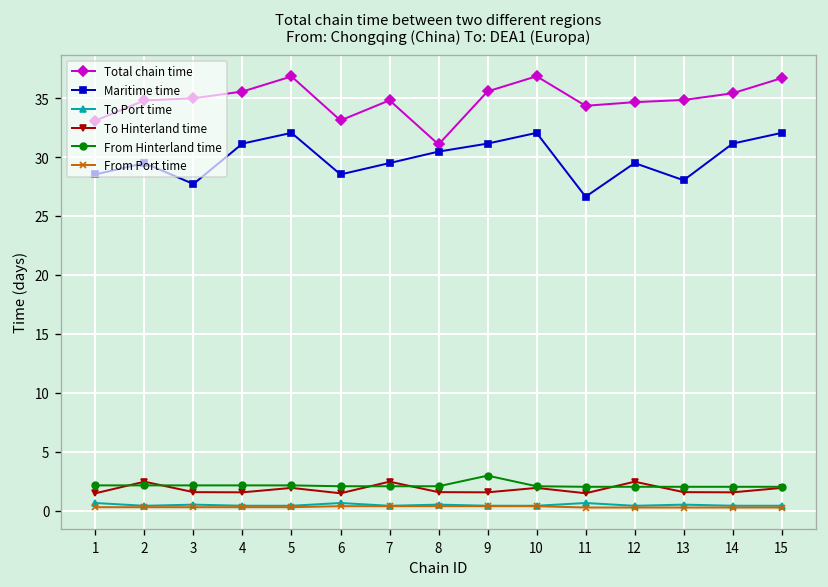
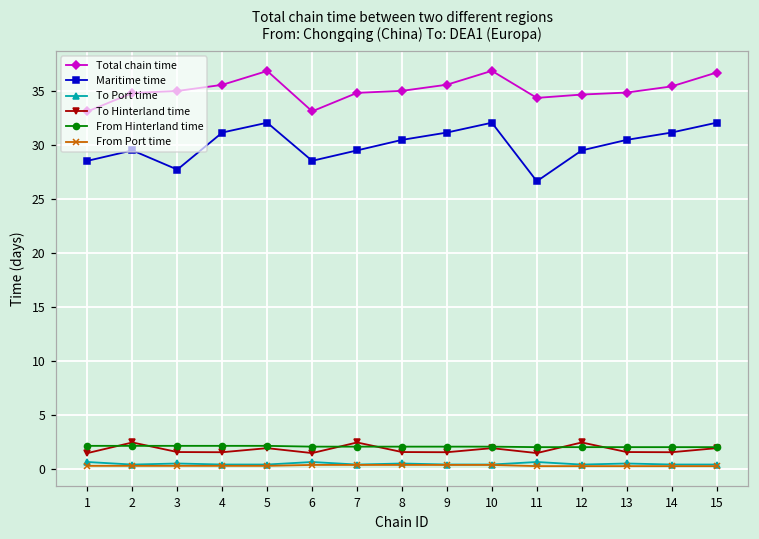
  {
    "Total chain time": {
      "4": 36,
      "5": 37,
      "6": 33,
      "7": 35,
-     "8": 31,
+     "8": 35,
      "9": 36,
      "10": 37,
      "11": 34,
      "12": 35,
      "13": 35,
      "14": 35,
      "15": 37
    },
    "Maritime time": {
      "1": 29,
      "3": 28,
      "4": 31,
      "5": 32,
      "6": 29,
      "7": 29,
      "8": 30,
      "9": 31,
      "10": 32,
      "11": 27,
      "12": 29,
-     "13": 28,
+     "13": 30,
      "14": 31,
      "15": 32
    },
    "To Port time": {
      "1": 1,
      "6": 1,
      "11": 1
    },
    "To Hinterland time": {
      "1": 1,
      "2": 2,
      "3": 2,
      "4": 2,
      "6": 1,
      "7": 2,
      "8": 2,
      "9": 2,
      "11": 1,
      "12": 2,
      "13": 2,
      "14": 2
    },
    "From Hinterland time": {
      "1": 2,
      "2": 2,
      "3": 2,
      "4": 2,
      "6": 2,
      "7": 2,
      "8": 2,
-     "9": 3,
+     "9": 2,
      "11": 2,
      "12": 2,
      "13": 2,
      "14": 2
    },
    "From Port time": {
      "1": 0,
      "6": 0,
      "11": 0
    }
  }
